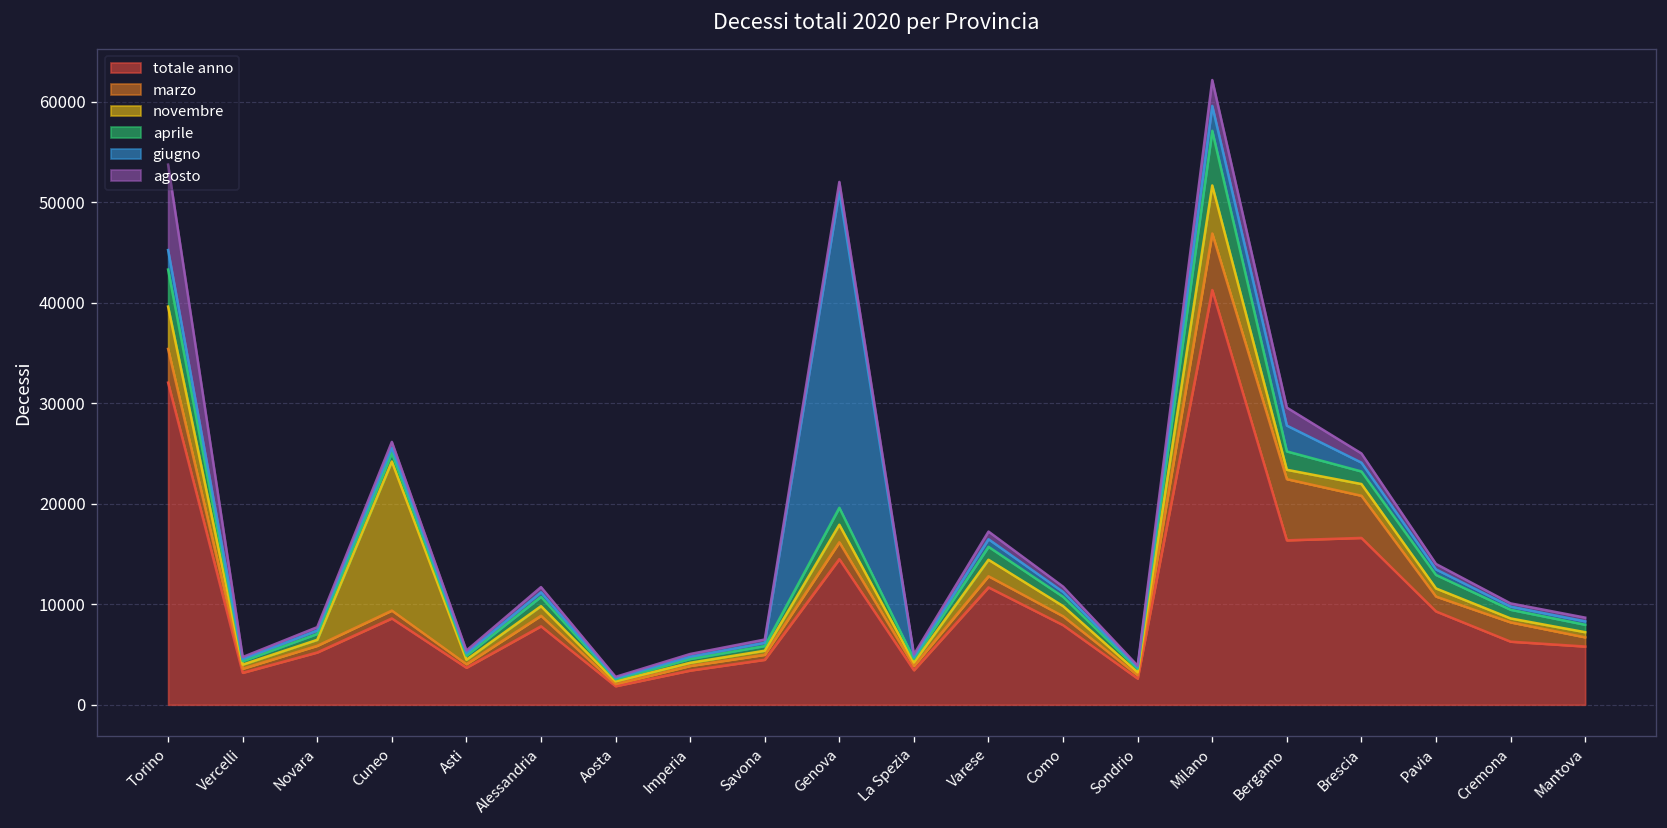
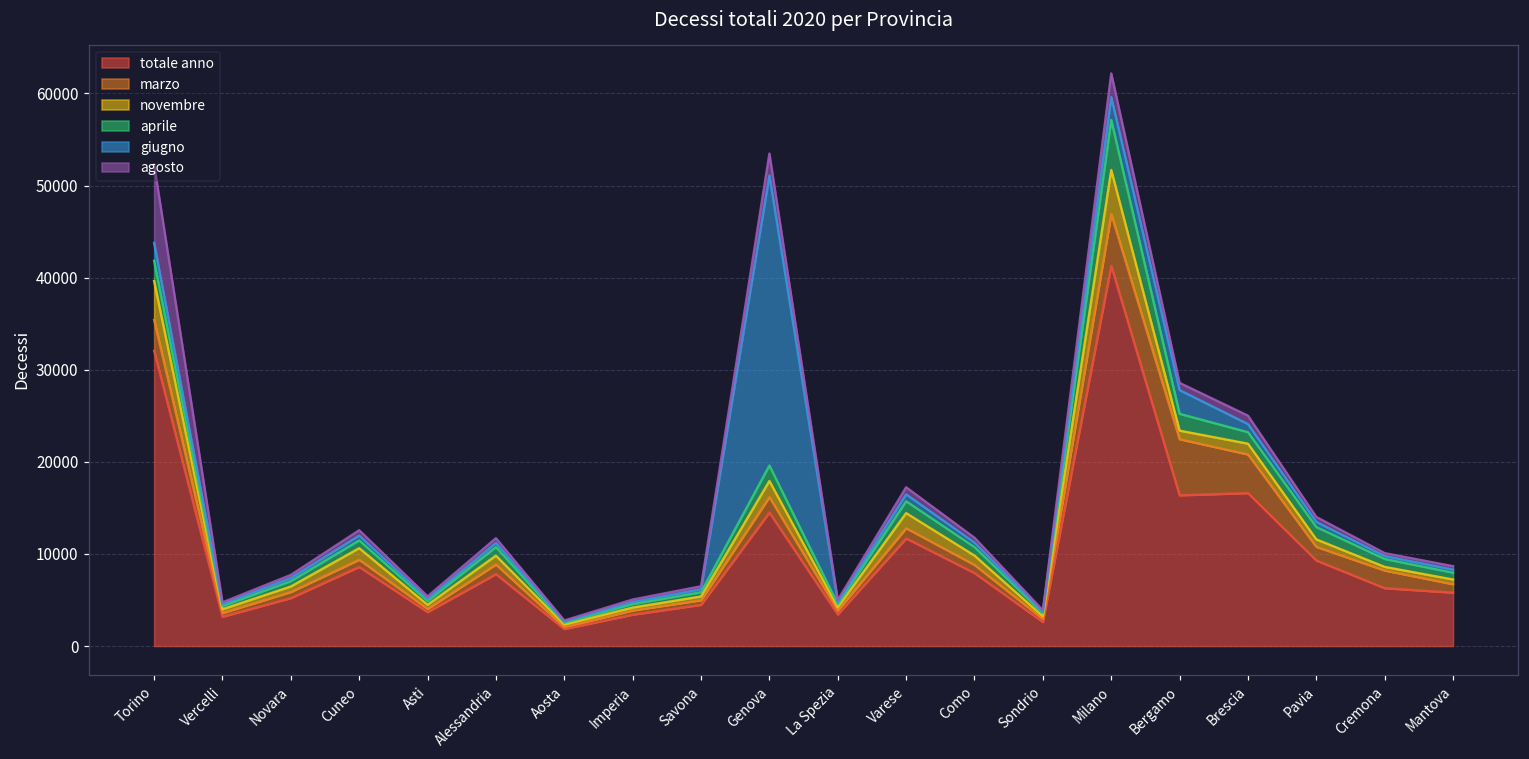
  {
    "novembre": {
      "Torino": 4000,
      "Vercelli": 0,
      "Novara": 1000,
-     "Cuneo": 15000,
+     "Cuneo": 1000,
      "Asti": 0,
      "Alessandria": 1000,
      "Imperia": 0,
      "Savona": 0,
      "Genova": 2000,
      "La Spezia": 0,
      "Varese": 2000,
      "Como": 1000,
      "Milano": 5000,
      "Bergamo": 1000,
      "Brescia": 1000,
      "Pavia": 1000,
      "Cremona": 0,
      "Mantova": 1000
    },
    "aprile": {
-     "Torino": 4000,
+     "Torino": 2000,
      "Novara": 1000,
      "Cuneo": 1000,
      "Alessandria": 1000,
      "Savona": 0,
      "Genova": 2000,
      "Varese": 1000,
      "Como": 1000,
      "Milano": 5000,
      "Bergamo": 2000,
      "Brescia": 1000,
      "Pavia": 1000,
      "Cremona": 1000,
      "Mantova": 1000
    },
    "giugno": {
      "Torino": 2000,
      "Novara": 0,
      "Cuneo": 1000,
      "Alessandria": 0,
      "Savona": 0,
      "Genova": 31000,
      "Varese": 1000,
      "Como": 0,
      "Milano": 2000,
      "Bergamo": 3000,
      "Brescia": 1000,
      "Pavia": 1000,
      "Cremona": 0,
      "Mantova": 0
    },
    "agosto": {
      "Novara": 0,
      "Cuneo": 1000,
      "Alessandria": 1000,
      "Savona": 0,
-     "Genova": 1000,
+     "Genova": 2000,
      "Varese": 1000,
      "Como": 1000,
      "Milano": 3000,
-     "Bergamo": 2000,
+     "Bergamo": 1000,
      "Brescia": 1000,
      "Pavia": 1000,
      "Cremona": 0,
      "Mantova": 0
    }
  }
